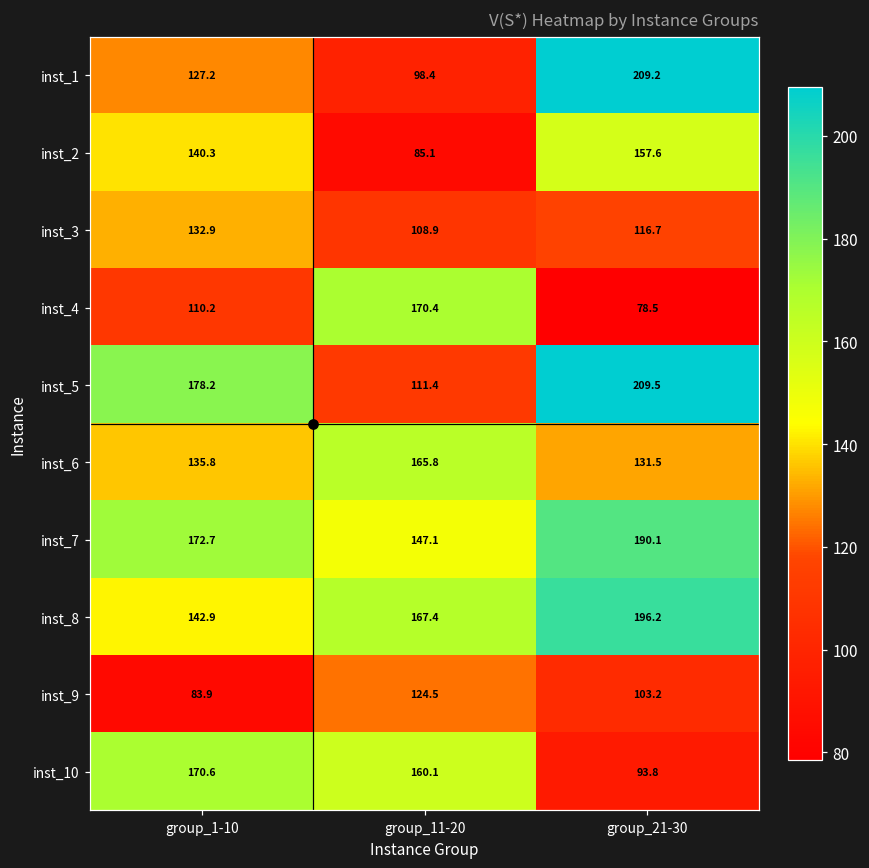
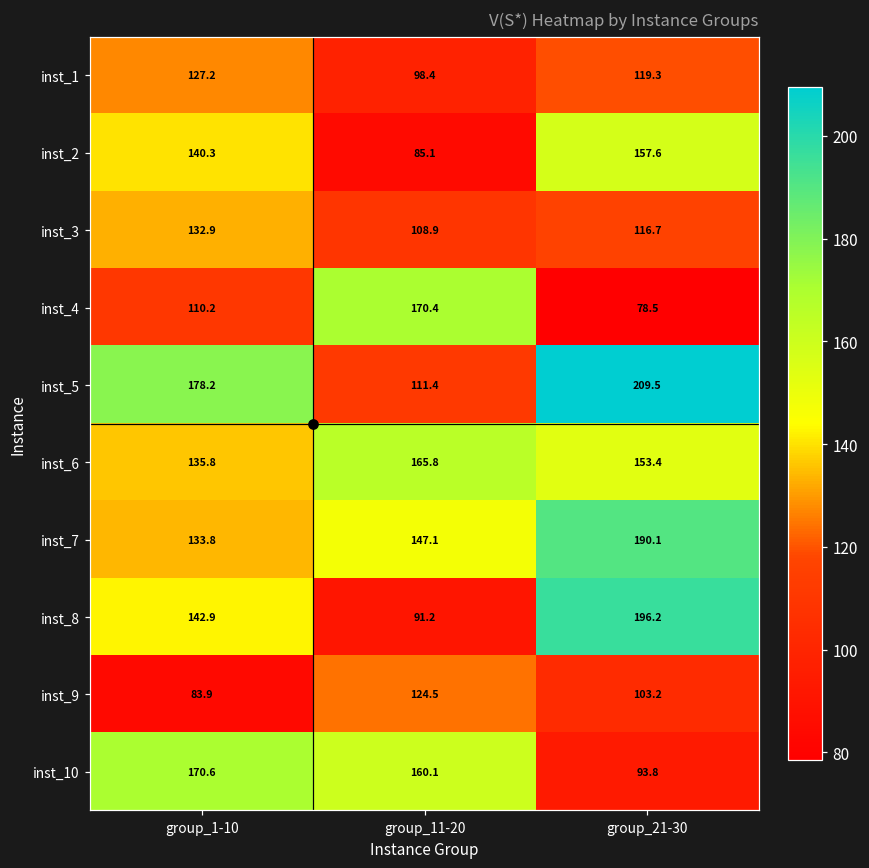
  {
    "inst_1": {
      "group_1-10": 127.2,
      "group_11-20": 98.4,
-     "group_21-30": 209.2
+     "group_21-30": 119.3
    },
    "inst_2": {
      "group_1-10": 140.3,
      "group_11-20": 85.1,
      "group_21-30": 157.6
    },
    "inst_3": {
      "group_1-10": 132.9,
      "group_11-20": 108.9,
      "group_21-30": 116.7
    },
    "inst_4": {
      "group_1-10": 110.2,
      "group_11-20": 170.4,
      "group_21-30": 78.5
    },
    "inst_5": {
      "group_1-10": 178.2,
      "group_11-20": 111.4,
      "group_21-30": 209.5
    },
    "inst_6": {
      "group_1-10": 135.8,
      "group_11-20": 165.8,
-     "group_21-30": 131.5
+     "group_21-30": 153.4
    },
    "inst_7": {
-     "group_1-10": 172.7,
+     "group_1-10": 133.8,
      "group_11-20": 147.1,
      "group_21-30": 190.1
    },
    "inst_8": {
      "group_1-10": 142.9,
-     "group_11-20": 167.4,
+     "group_11-20": 91.2,
      "group_21-30": 196.2
    },
    "inst_9": {
      "group_1-10": 83.9,
      "group_11-20": 124.5,
      "group_21-30": 103.2
    },
    "inst_10": {
      "group_1-10": 170.6,
      "group_11-20": 160.1,
      "group_21-30": 93.8
    }
  }
